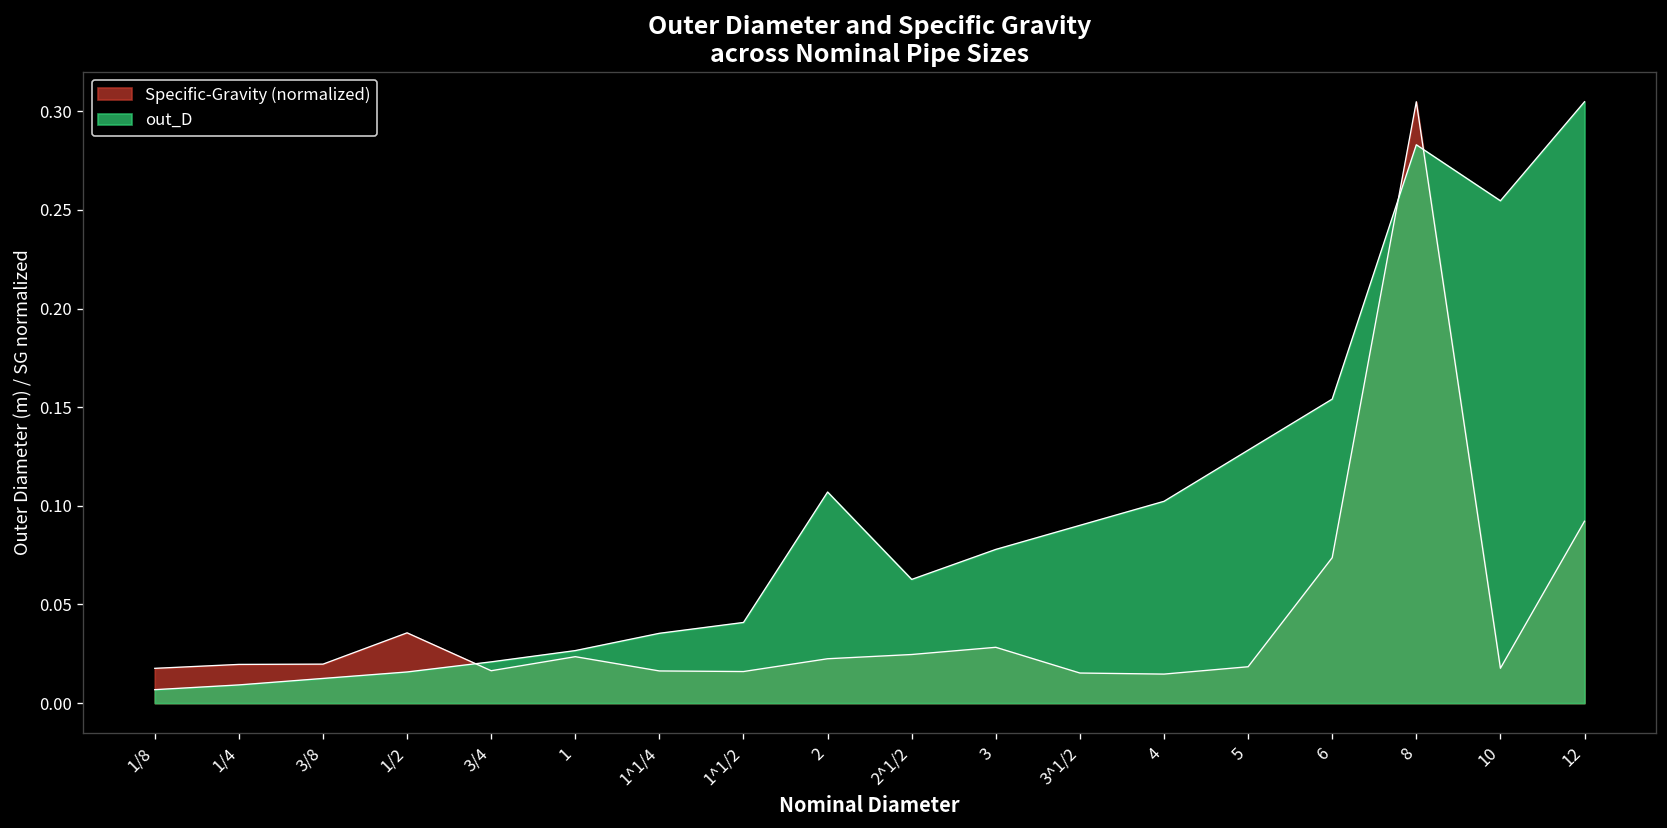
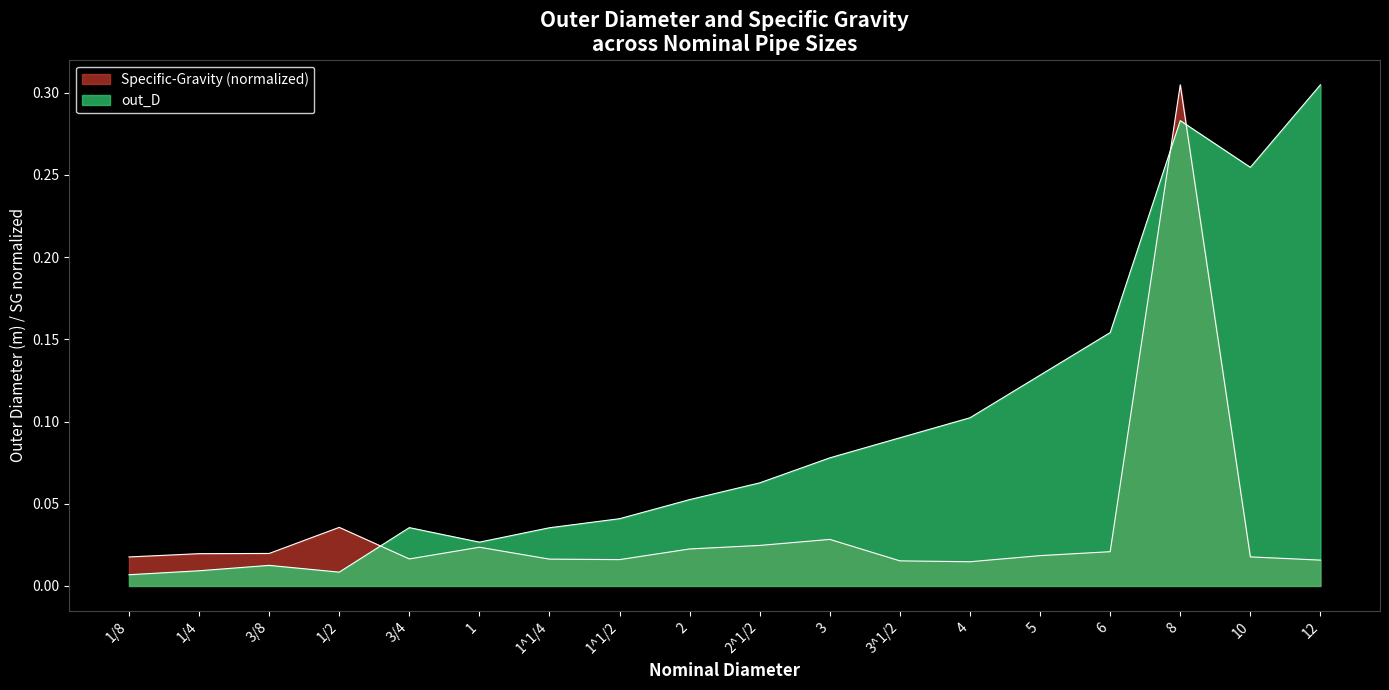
  {
    "Specific-Gravity (normalized)": {
      "1/8": 0.018,
      "1/4": 0.020,
      "3/8": 0.020,
      "1/2": 0.036,
      "3/4": 0.016,
      "1": 0.024,
      "1^1/4": 0.016,
      "1^1/2": 0.016,
      "2": 0.023,
      "2^1/2": 0.025,
      "3": 0.028,
      "3^1/2": 0.015,
      "4": 0.015,
      "5": 0.018,
-     "6": 0.074,
+     "6": 0.021,
      "8": 0.305,
      "10": 0.018,
-     "12": 0.092
+     "12": 0.016
    },
    "out_D": {
      "1/8": 0.007,
      "1/4": 0.009,
      "3/8": 0.013,
-     "1/2": 0.016,
-     "3/4": 0.021,
+     "1/2": 0.008,
+     "3/4": 0.035,
      "1": 0.027,
      "1^1/4": 0.035,
      "1^1/2": 0.041,
-     "2": 0.107,
+     "2": 0.053,
      "2^1/2": 0.063,
      "3": 0.078,
      "3^1/2": 0.090,
      "4": 0.102,
      "5": 0.128,
      "6": 0.154,
      "8": 0.283,
      "10": 0.255,
      "12": 0.305
    }
  }
